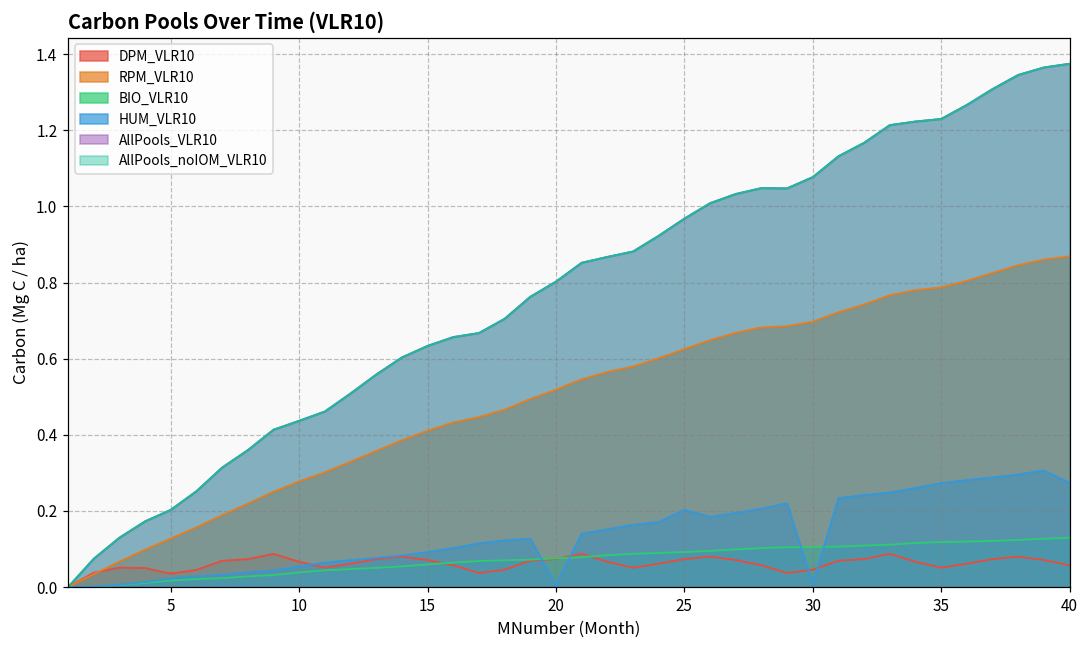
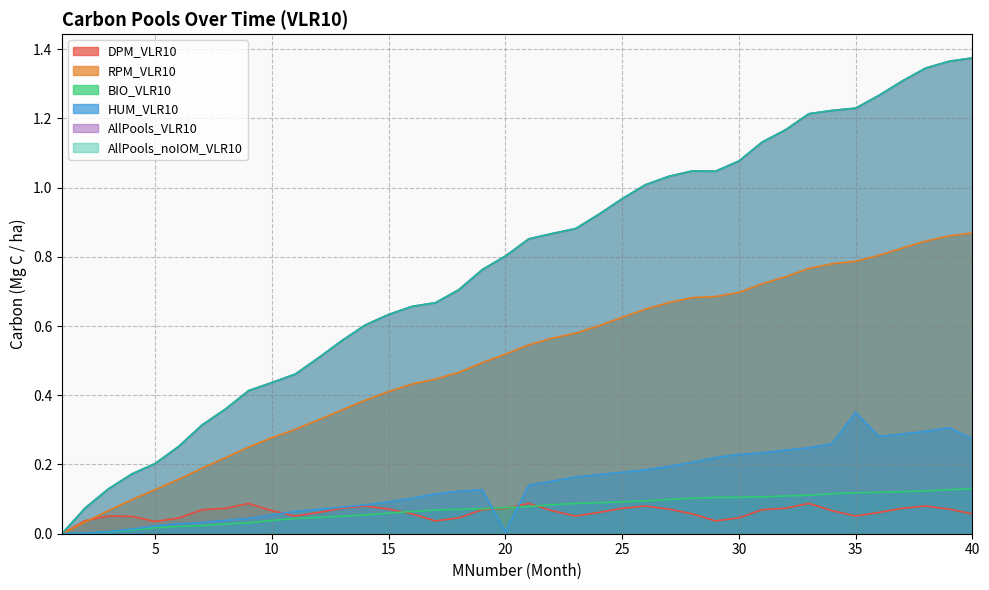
  {
    "HUM_VLR10": {
      "10": 0.05,
      "15": 0.09,
      "20": 0.01,
-     "25": 0.20,
-     "30": 0.01,
-     "35": 0.27,
+     "25": 0.18,
+     "30": 0.23,
+     "35": 0.35,
      "40": 0.27
    }
  }
